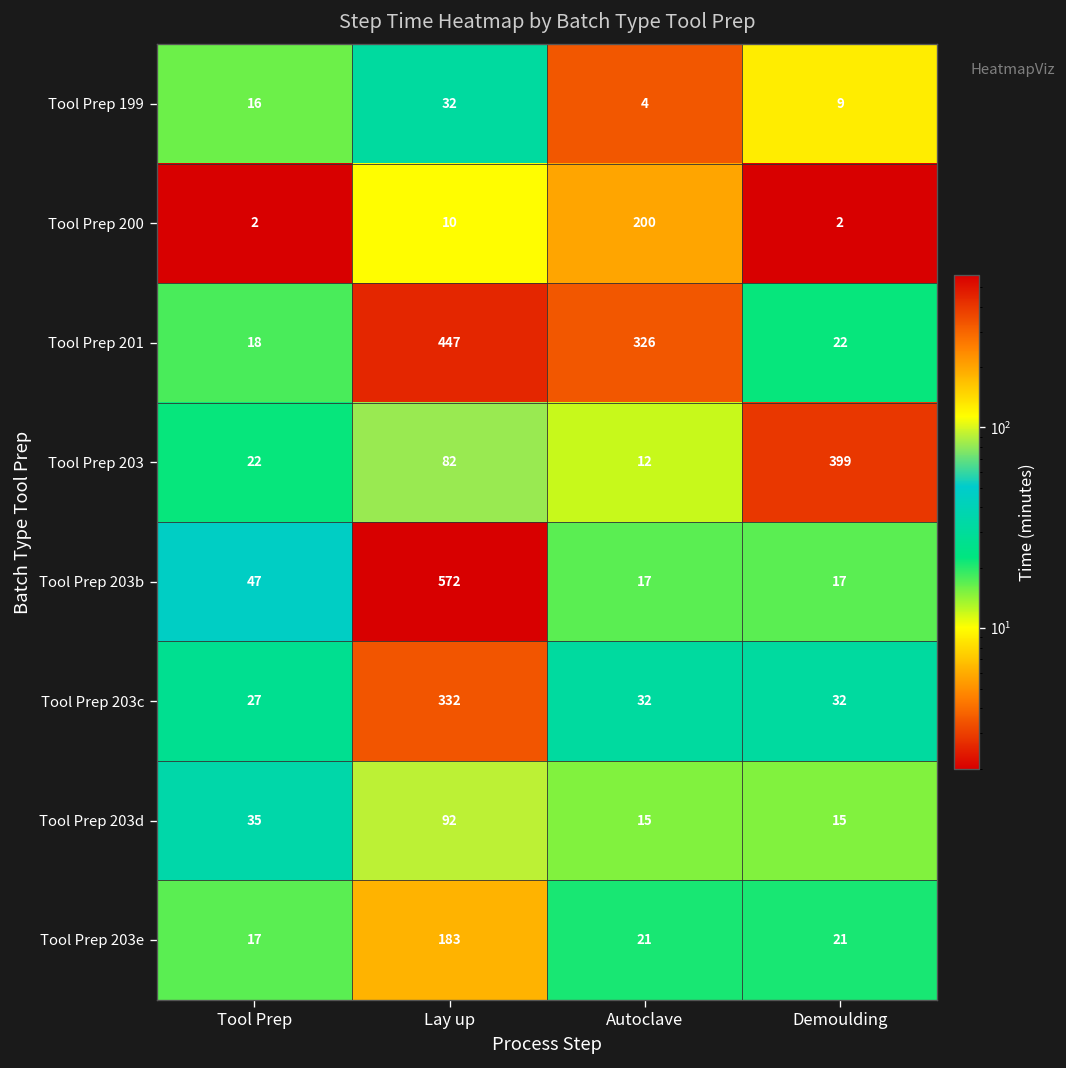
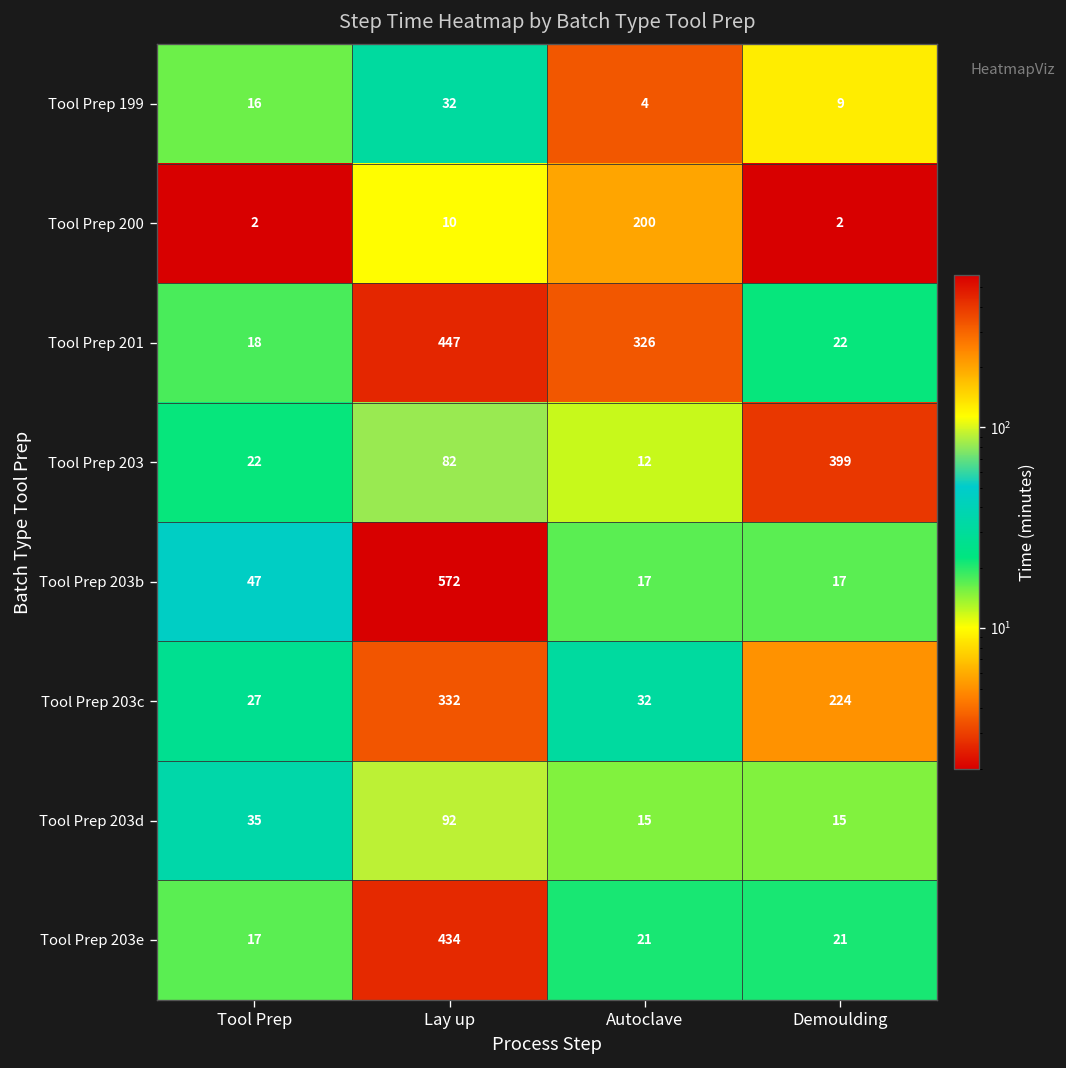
  {
    "Tool Prep 199": {
      "Tool Prep": 16,
      "Lay up": 32,
      "Autoclave": 4,
      "Demoulding": 9
    },
    "Tool Prep 200": {
      "Tool Prep": 2,
      "Lay up": 10,
      "Autoclave": 200,
      "Demoulding": 2
    },
    "Tool Prep 201": {
      "Tool Prep": 18,
      "Lay up": 447,
      "Autoclave": 326,
      "Demoulding": 22
    },
    "Tool Prep 203": {
      "Tool Prep": 22,
      "Lay up": 82,
      "Autoclave": 12,
      "Demoulding": 399
    },
    "Tool Prep 203b": {
      "Tool Prep": 47,
      "Lay up": 572,
      "Autoclave": 17,
      "Demoulding": 17
    },
    "Tool Prep 203c": {
      "Tool Prep": 27,
      "Lay up": 332,
      "Autoclave": 32,
-     "Demoulding": 32
+     "Demoulding": 224
    },
    "Tool Prep 203d": {
      "Tool Prep": 35,
      "Lay up": 92,
      "Autoclave": 15,
      "Demoulding": 15
    },
    "Tool Prep 203e": {
      "Tool Prep": 17,
-     "Lay up": 183,
+     "Lay up": 434,
      "Autoclave": 21,
      "Demoulding": 21
    }
  }
